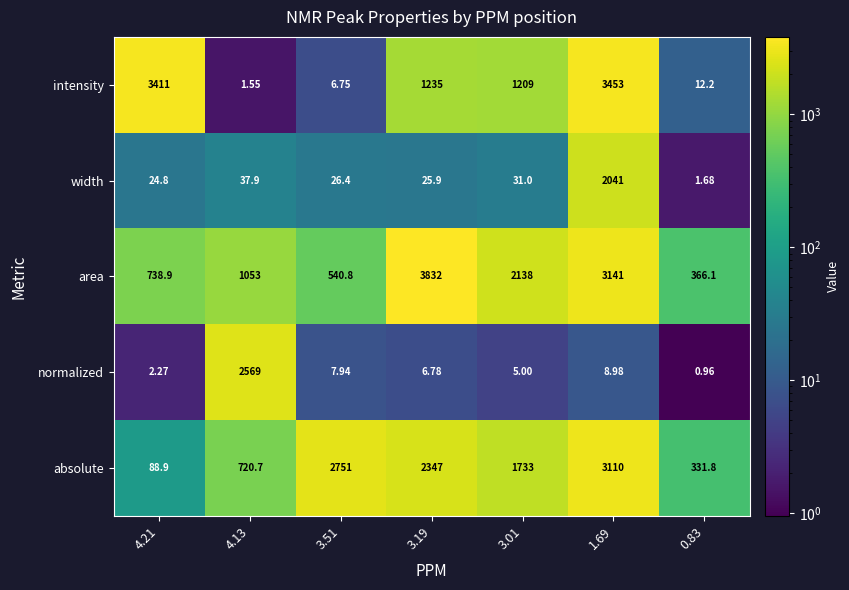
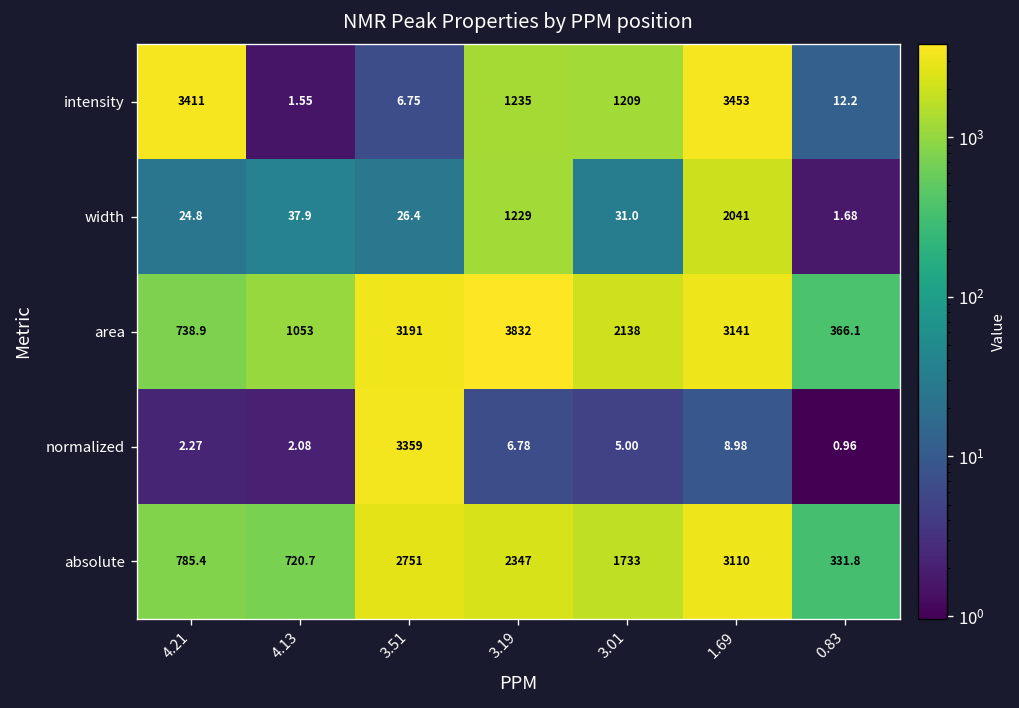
  {
    "intensity": {
      "4.21": 3411,
      "4.13": 1.55,
      "3.51": 6.75,
      "3.19": 1235,
      "3.01": 1209,
      "1.69": 3453,
      "0.83": 12.2
    },
    "width": {
      "4.21": 24.8,
      "4.13": 37.9,
      "3.51": 26.4,
-     "3.19": 25.9,
+     "3.19": 1229,
      "3.01": 31.0,
      "1.69": 2041,
      "0.83": 1.68
    },
    "area": {
      "4.21": 738.9,
      "4.13": 1053,
-     "3.51": 540.8,
+     "3.51": 3191,
      "3.19": 3832,
      "3.01": 2138,
      "1.69": 3141,
      "0.83": 366.1
    },
    "normalized": {
      "4.21": 2.27,
-     "4.13": 2569,
-     "3.51": 7.94,
+     "4.13": 2.08,
+     "3.51": 3359,
      "3.19": 6.78,
      "3.01": 5.00,
      "1.69": 8.98,
      "0.83": 0.96
    },
    "absolute": {
-     "4.21": 88.9,
+     "4.21": 785.4,
      "4.13": 720.7,
      "3.51": 2751,
      "3.19": 2347,
      "3.01": 1733,
      "1.69": 3110,
      "0.83": 331.8
    }
  }
